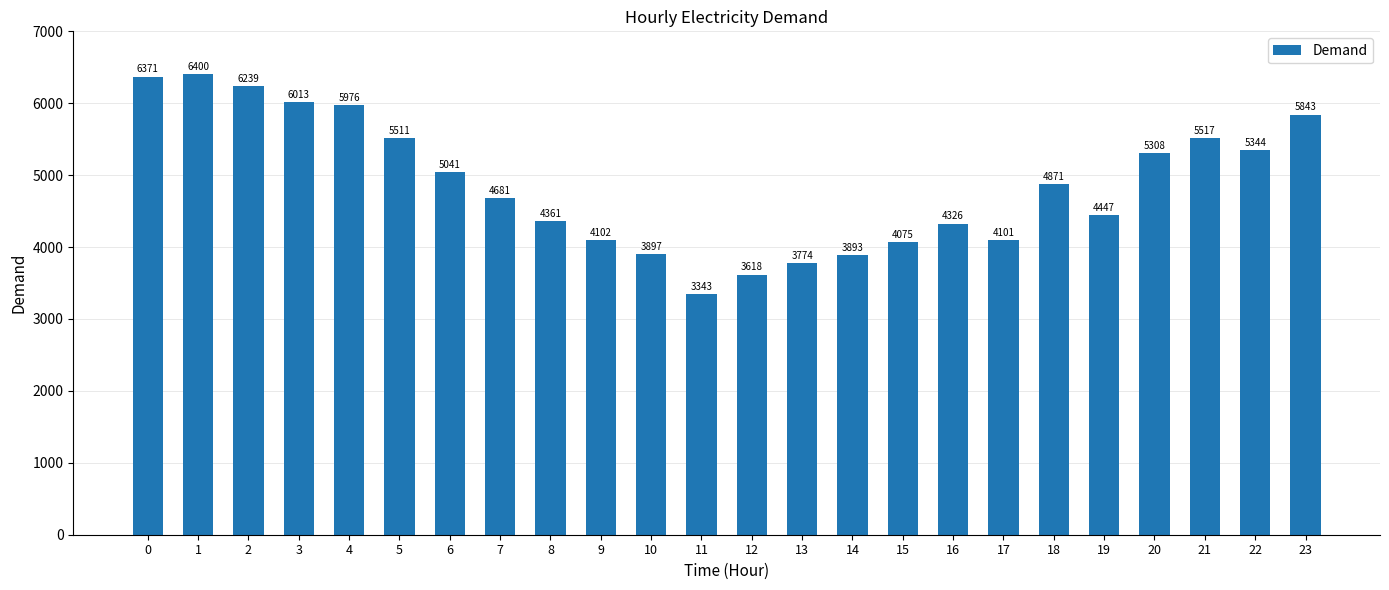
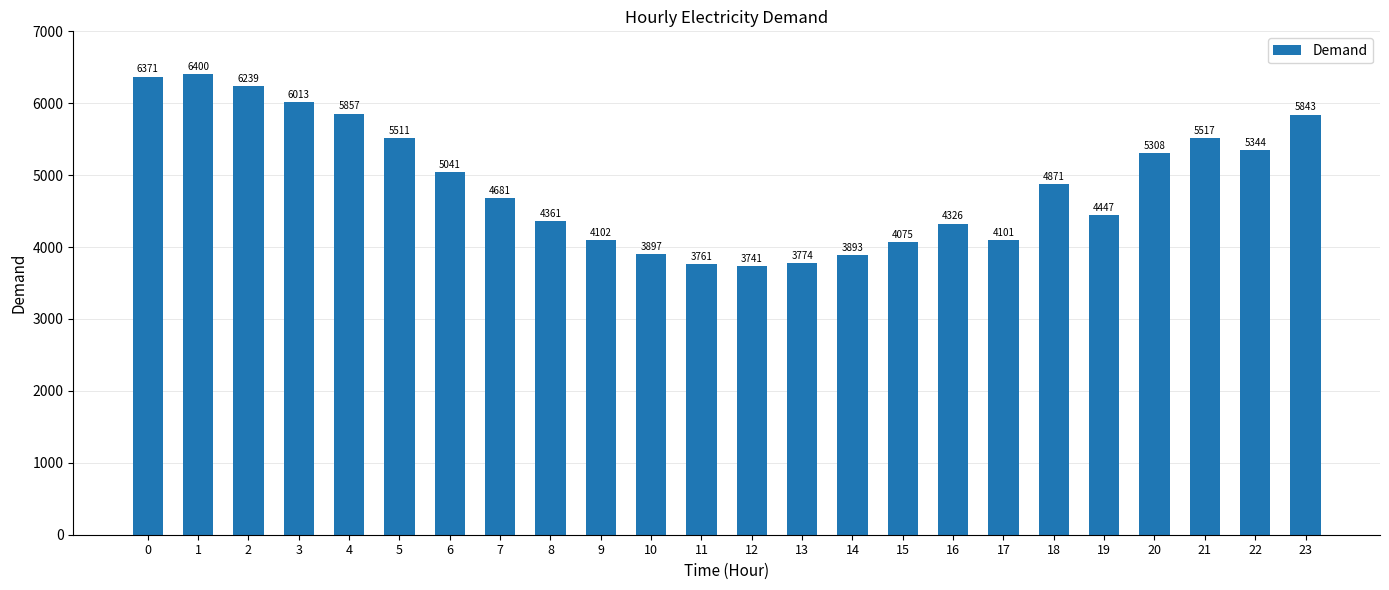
  {
-   "4": 5976,
-   "11": 3343,
-   "12": 3618
+   "4": 5857,
+   "11": 3761,
+   "12": 3741
  }
